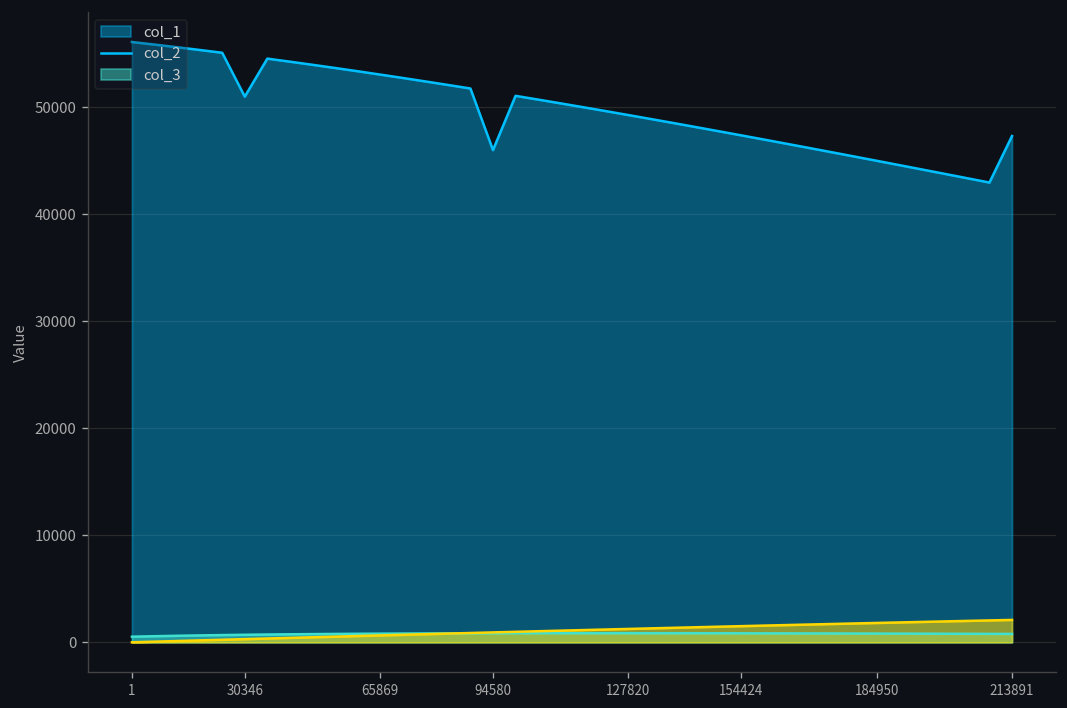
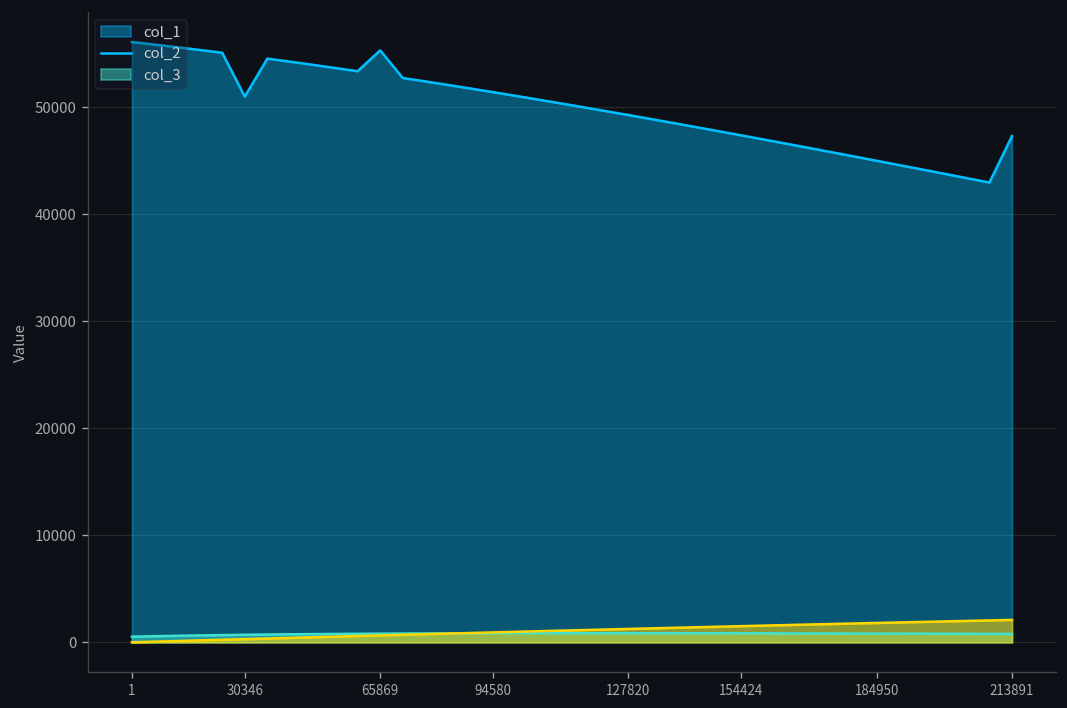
  {
    "col_1": {
      "30346": 51000,
-     "65869": 53000,
-     "94580": 46000,
+     "65869": 55000,
+     "94580": 51000,
      "127820": 49000,
      "154424": 47000,
      "184950": 45000,
      "213891": 47000
    }
  }
